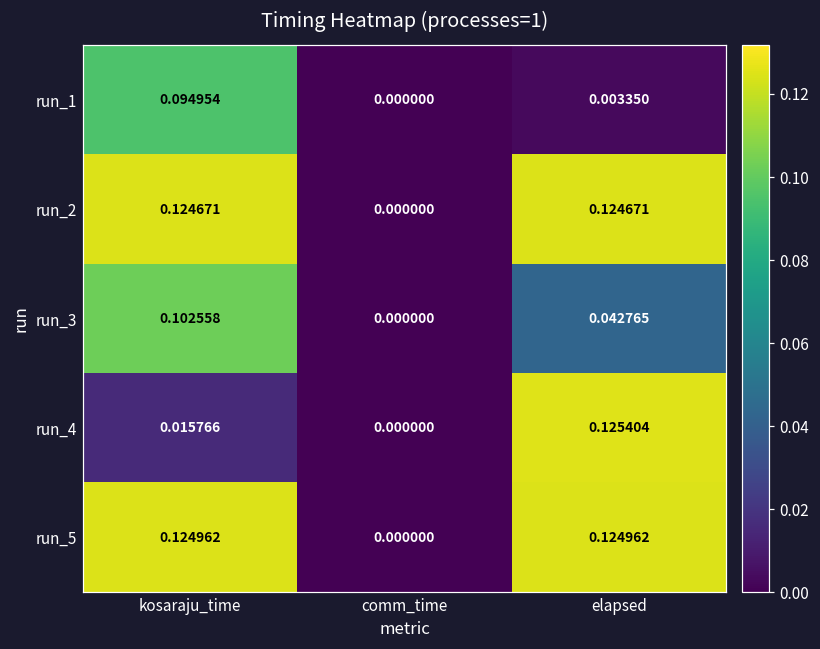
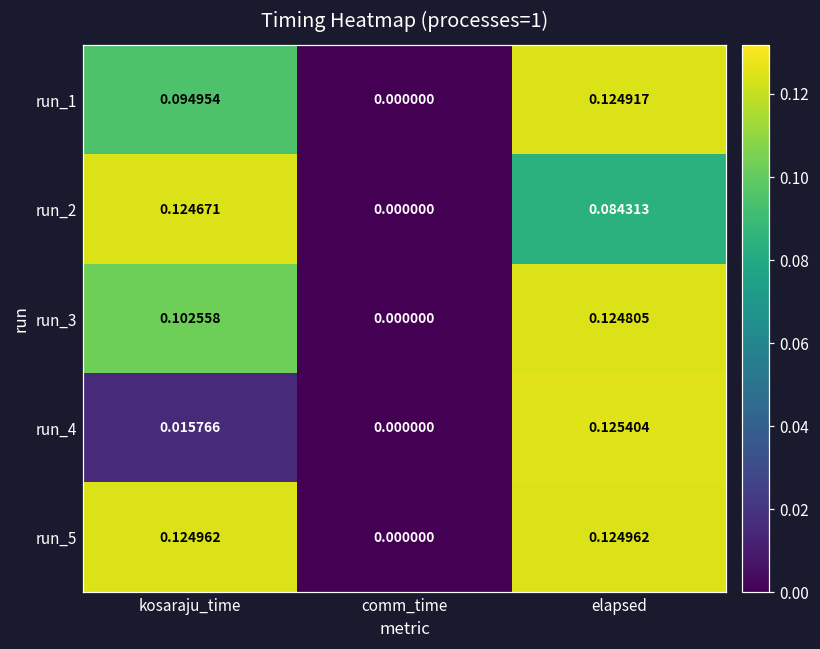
  {
    "run_1": {
      "kosaraju_time": 0.094954,
      "comm_time": 0.000000,
-     "elapsed": 0.003350
+     "elapsed": 0.124917
    },
    "run_2": {
      "kosaraju_time": 0.124671,
      "comm_time": 0.000000,
-     "elapsed": 0.124671
+     "elapsed": 0.084313
    },
    "run_3": {
      "kosaraju_time": 0.102558,
      "comm_time": 0.000000,
-     "elapsed": 0.042765
+     "elapsed": 0.124805
    },
    "run_4": {
      "kosaraju_time": 0.015766,
      "comm_time": 0.000000,
      "elapsed": 0.125404
    },
    "run_5": {
      "kosaraju_time": 0.124962,
      "comm_time": 0.000000,
      "elapsed": 0.124962
    }
  }
